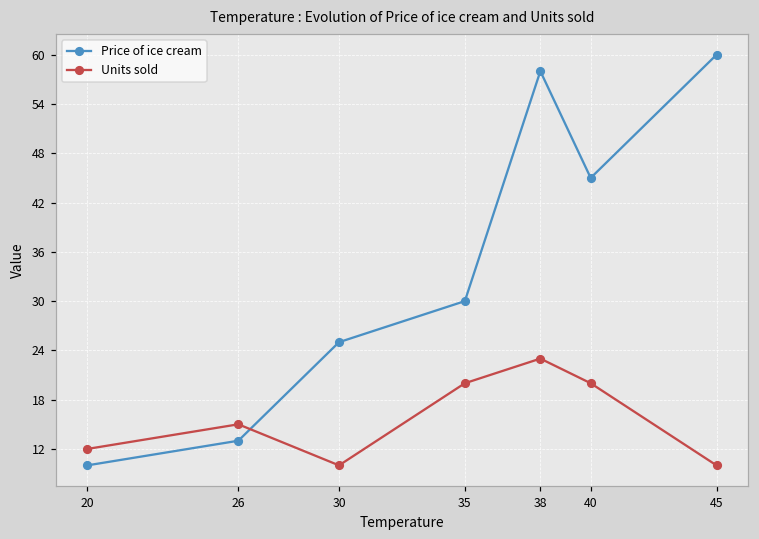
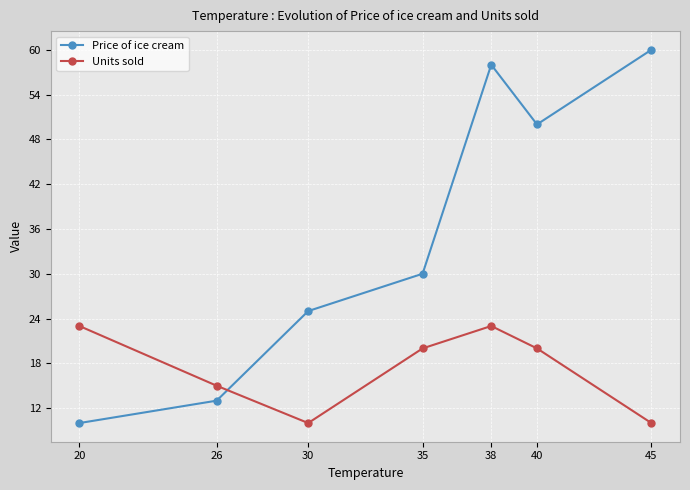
  {
    "Price of ice cream": {
      "20": 10,
      "26": 13,
      "30": 25,
      "35": 30,
      "38": 58,
-     "40": 45,
+     "40": 50,
      "45": 60
    },
    "Units sold": {
-     "20": 12,
+     "20": 23,
      "26": 15,
      "30": 10,
      "35": 20,
      "38": 23,
      "40": 20,
      "45": 10
    }
  }
